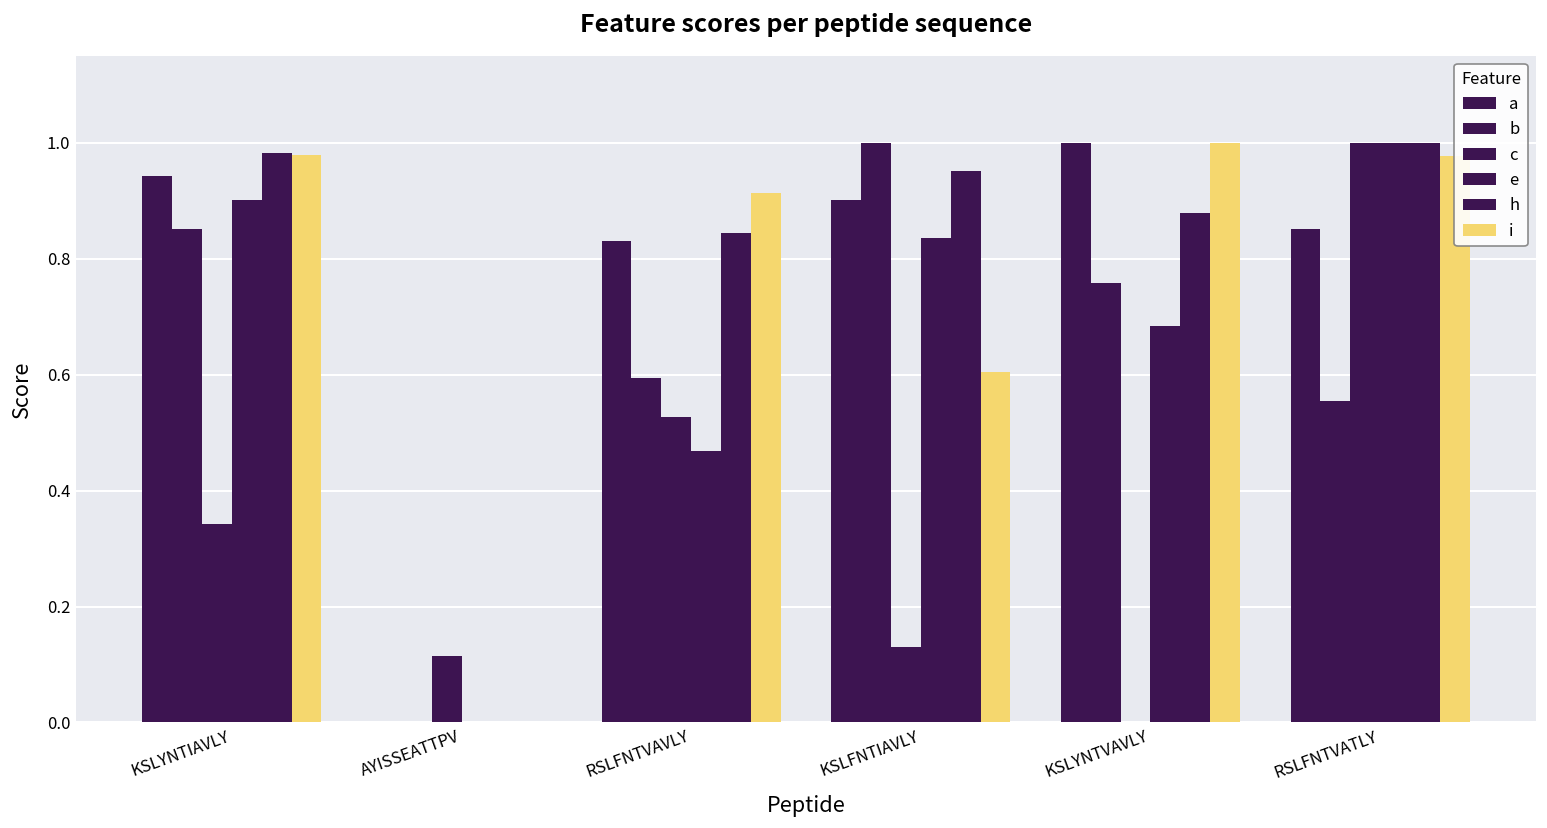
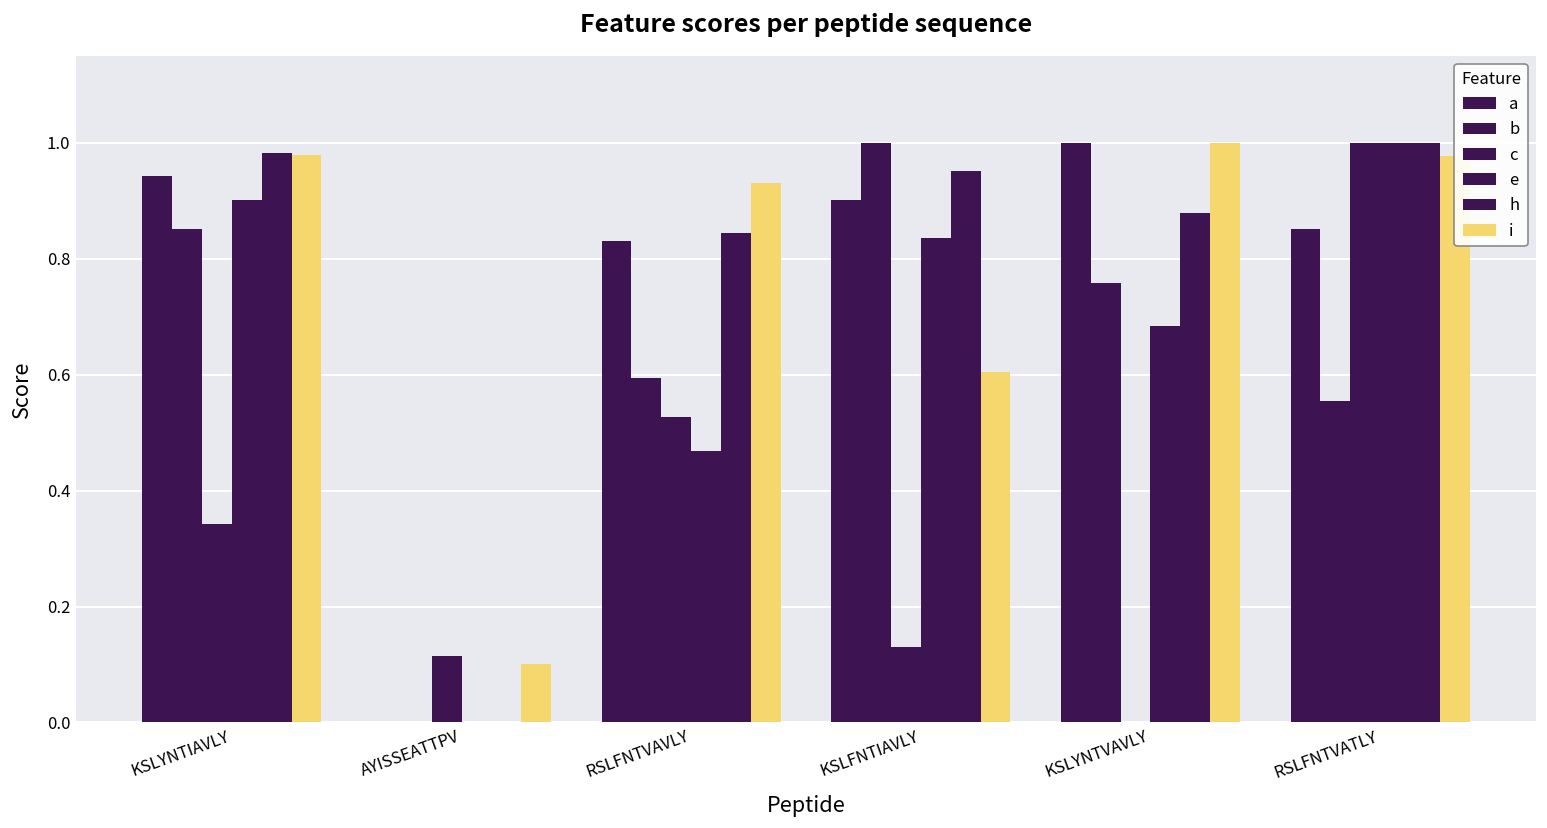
  {
    "i": {
      "KSLYNTIAVLY": 0.98,
-     "AYISSEATTPV": 0.0,
-     "RSLFNTVAVLY": 0.91,
+     "AYISSEATTPV": 0.1,
+     "RSLFNTVAVLY": 0.93,
      "KSLFNTIAVLY": 0.61,
      "KSLYNTVAVLY": 1.00
    }
  }
